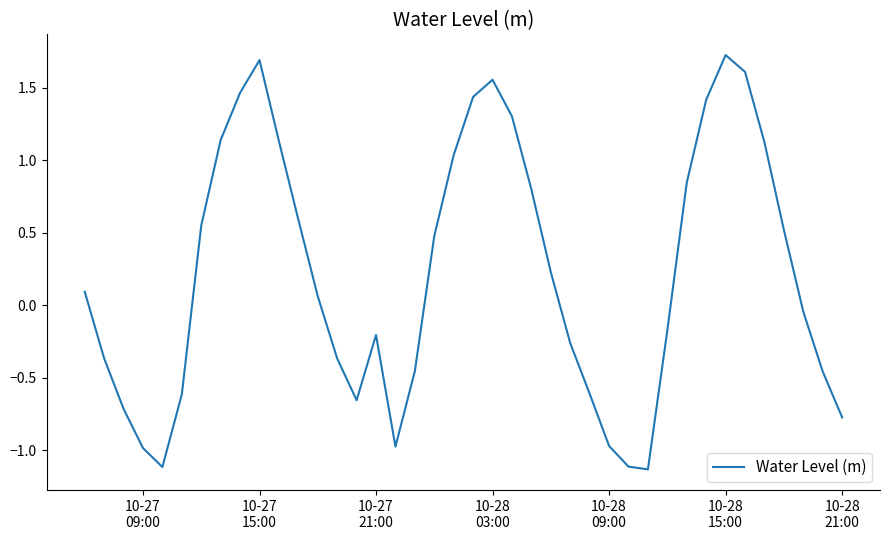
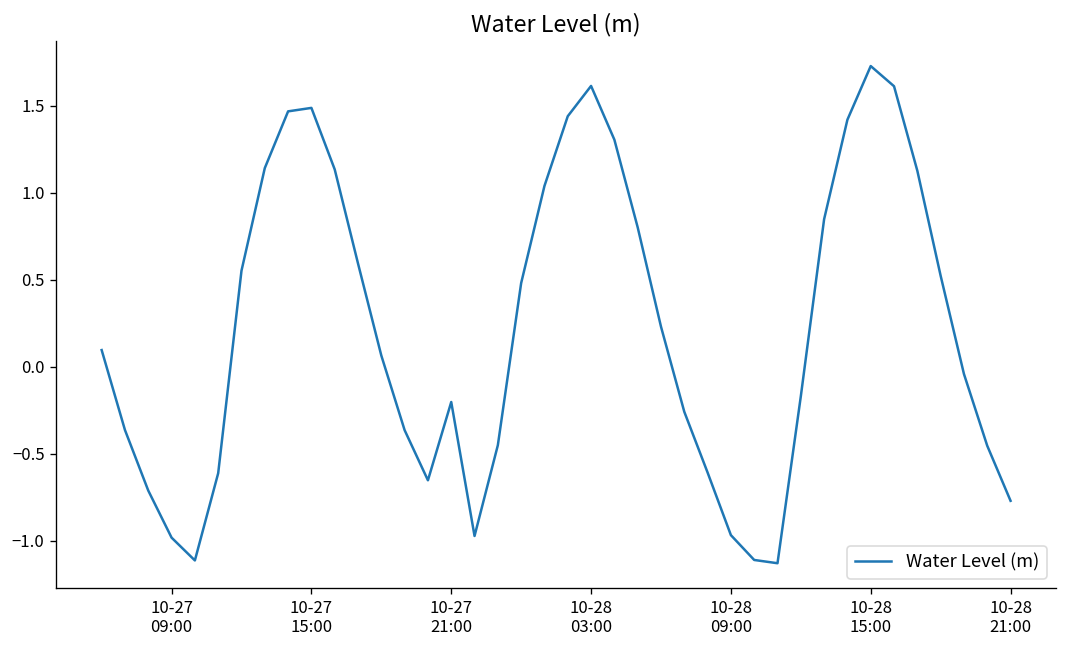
  {
    "10-27 09:00": -0.98,
-   "10-27 15:00": 1.69,
+   "10-27 15:00": 1.49,
    "10-27 21:00": -0.20,
-   "10-28 03:00": 1.56,
+   "10-28 03:00": 1.61,
    "10-28 09:00": -0.97,
    "10-28 15:00": 1.73,
    "10-28 21:00": -0.77
  }
